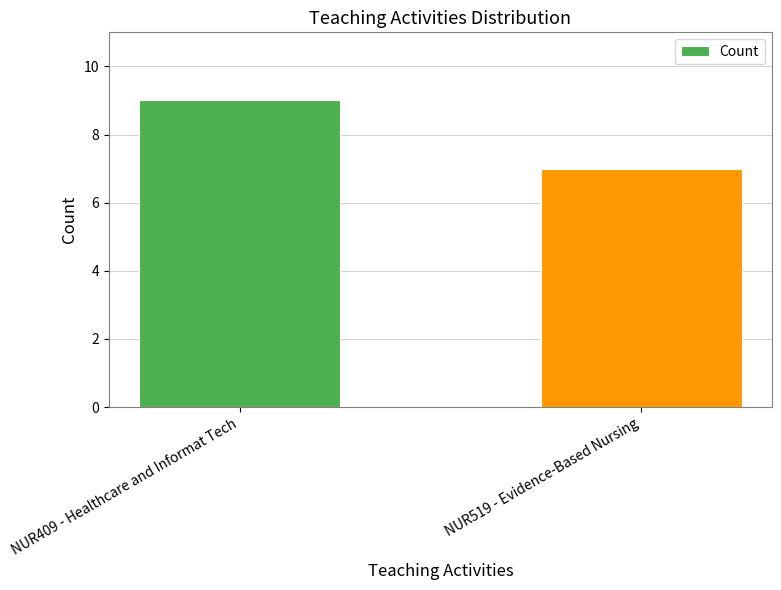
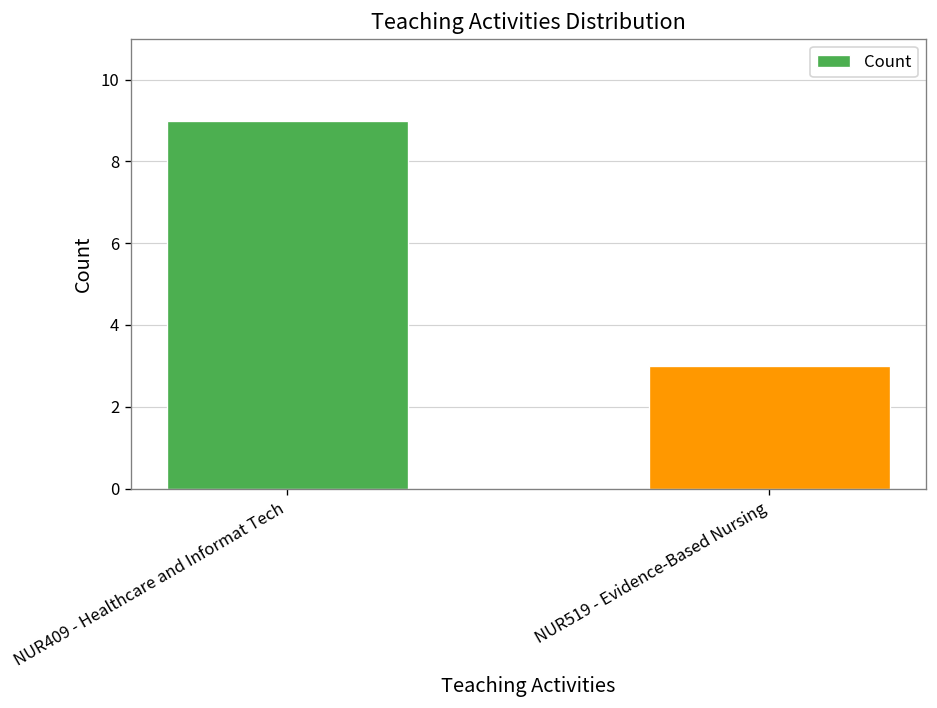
  {
    "NUR409 - Healthcare and Informat Tech": 9,
-   "NUR519 - Evidence-Based Nursing": 7
+   "NUR519 - Evidence-Based Nursing": 3
  }
